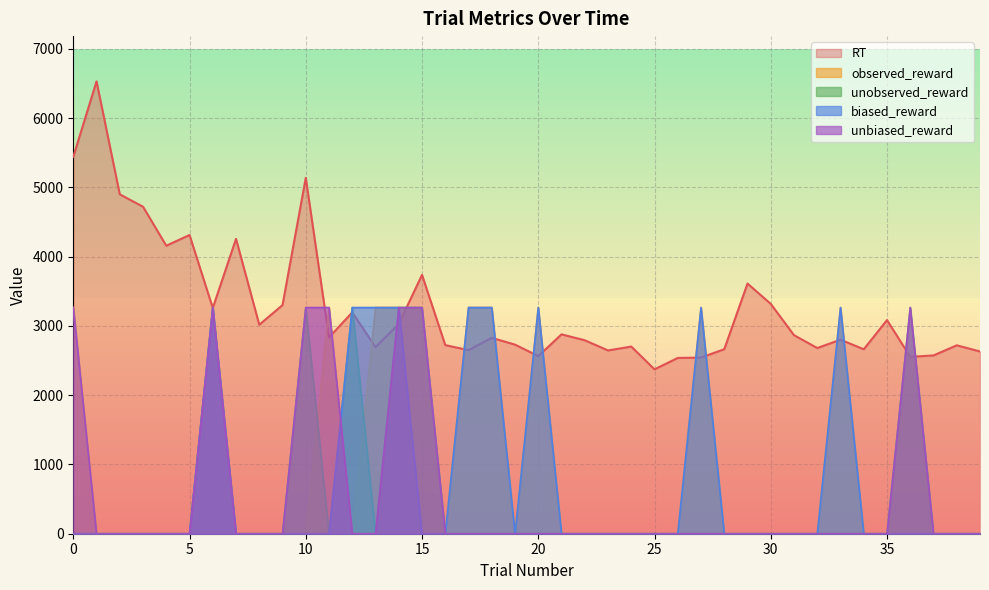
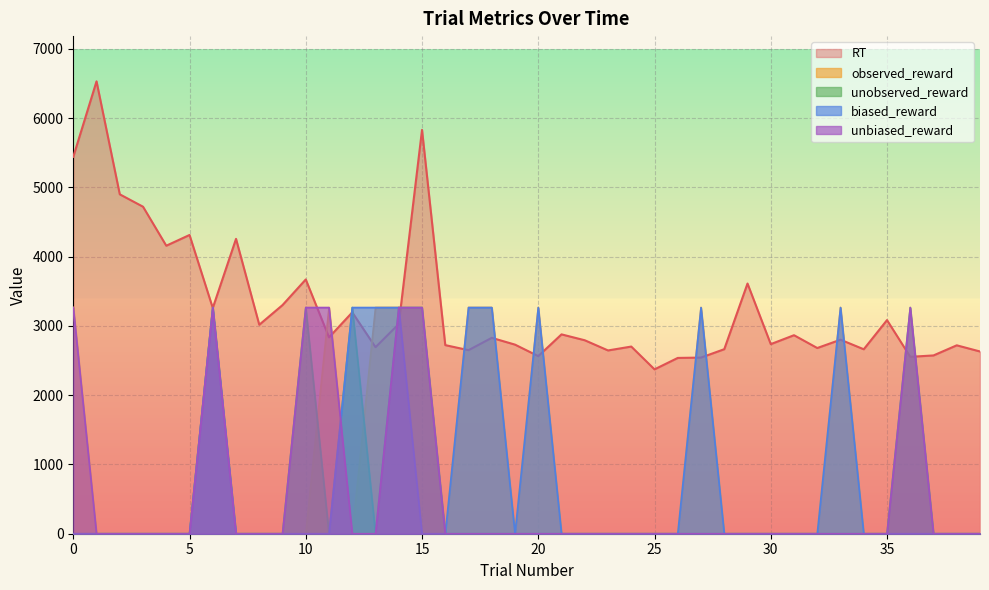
  {
    "RT": {
      "0": 5400,
      "5": 4300,
-     "10": 5100,
-     "15": 3700,
+     "10": 3700,
+     "15": 5800,
      "20": 2600,
      "25": 2400,
-     "30": 3300,
+     "30": 2700,
      "35": 3100
    }
  }
